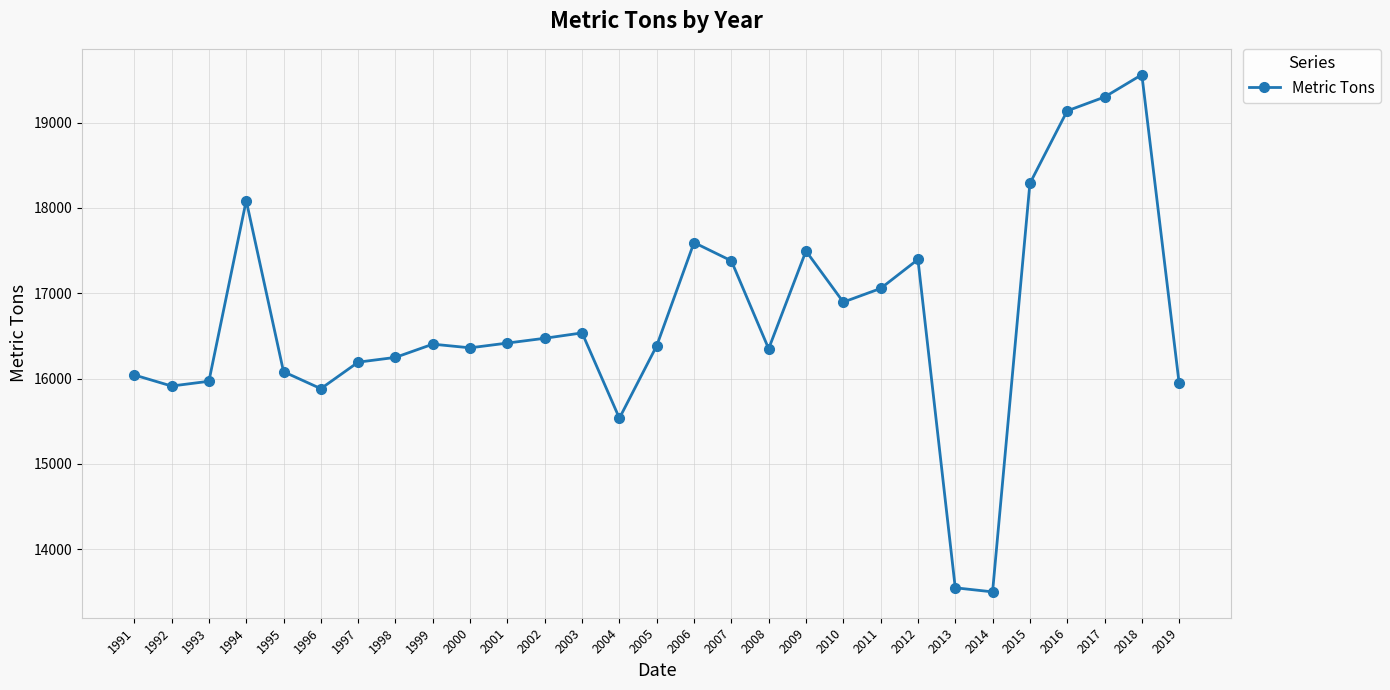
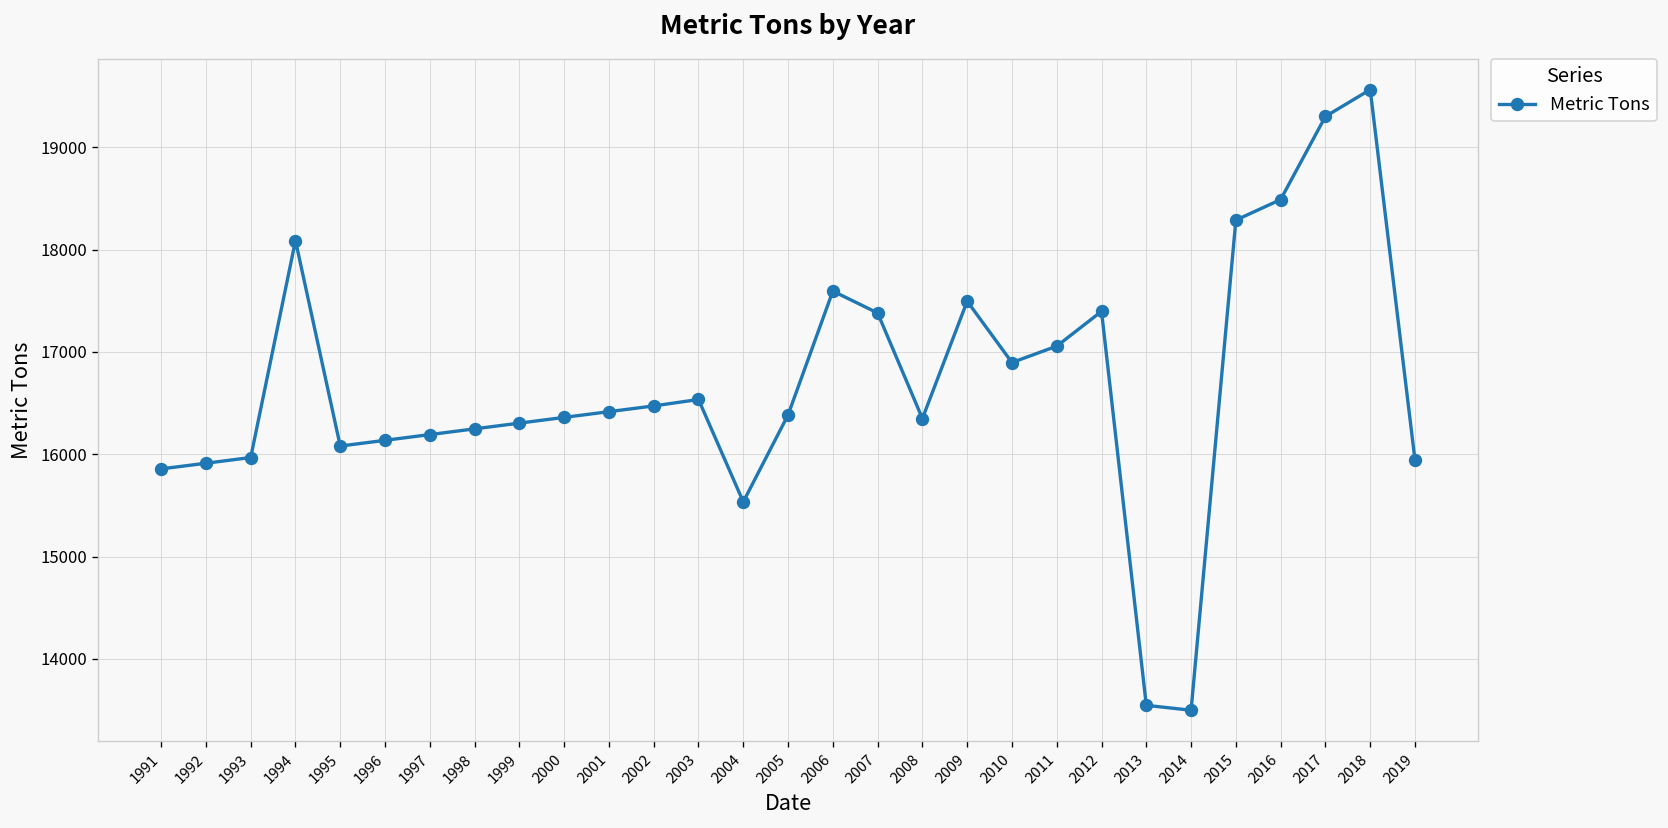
  {
-   "1991": 16000,
+   "1991": 15900,
    "1992": 15900,
    "1993": 16000,
    "1994": 18100,
    "1995": 16100,
-   "1996": 15900,
+   "1996": 16100,
    "1997": 16200,
    "1998": 16200,
-   "1999": 16400,
+   "1999": 16300,
    "2000": 16400,
    "2001": 16400,
    "2002": 16500,
    "2003": 16500,
    "2004": 15500,
    "2005": 16400,
    "2006": 17600,
    "2007": 17400,
    "2008": 16300,
    "2009": 17500,
    "2010": 16900,
    "2011": 17100,
    "2012": 17400,
    "2013": 13500,
    "2014": 13500,
    "2015": 18300,
-   "2016": 19100,
+   "2016": 18500,
    "2017": 19300,
    "2018": 19600,
    "2019": 15900
  }
